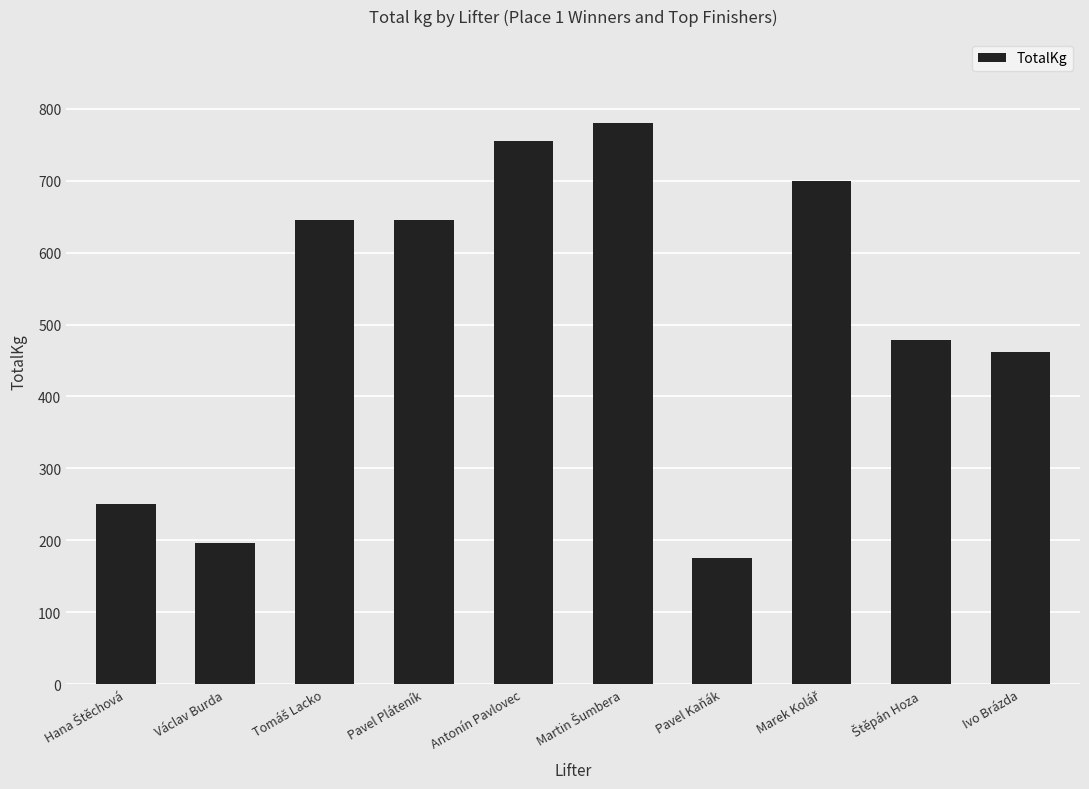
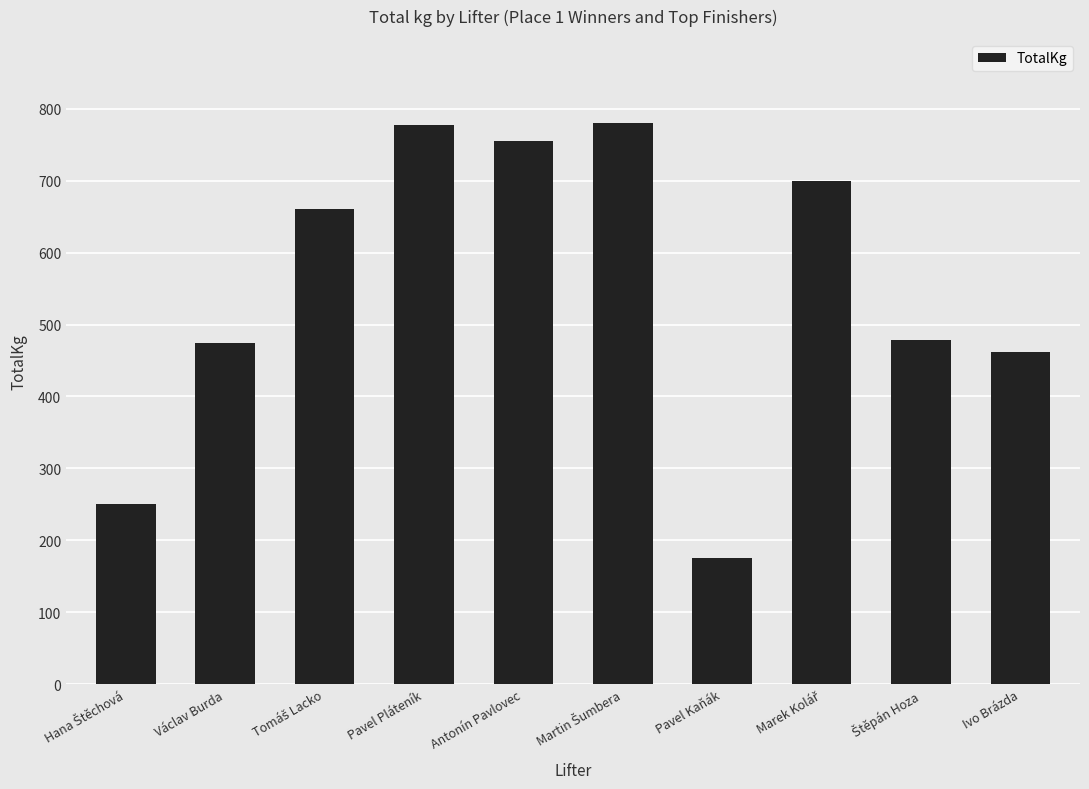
  {
    "Hana Štěchová": 250,
-   "Václav Burda": 200,
-   "Tomáš Lacko": 650,
-   "Pavel Pláteník": 650,
+   "Václav Burda": 480,
+   "Tomáš Lacko": 660,
+   "Pavel Pláteník": 780,
    "Antonín Pavlovec": 760,
    "Martin Šumbera": 780,
    "Pavel Kaňák": 180,
    "Marek Kolář": 700,
    "Štěpán Hoza": 480,
    "Ivo Brázda": 460
  }
